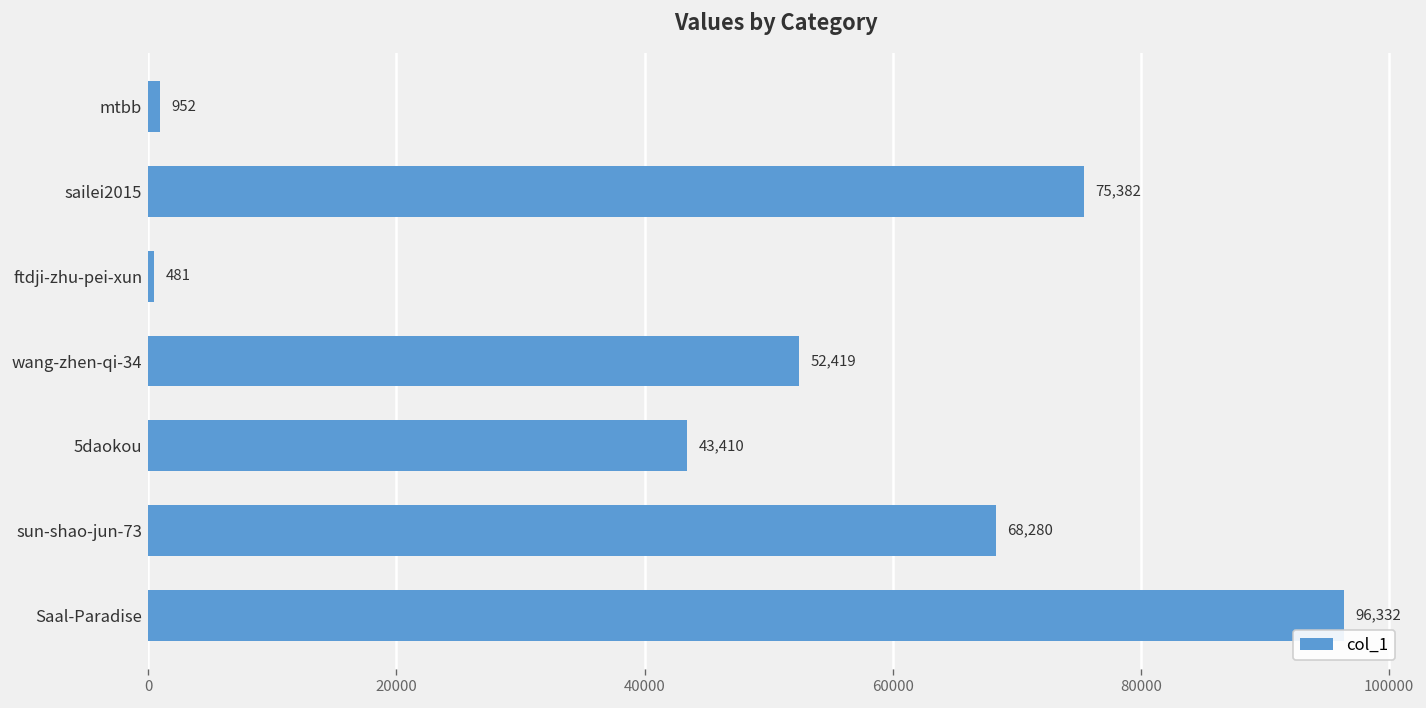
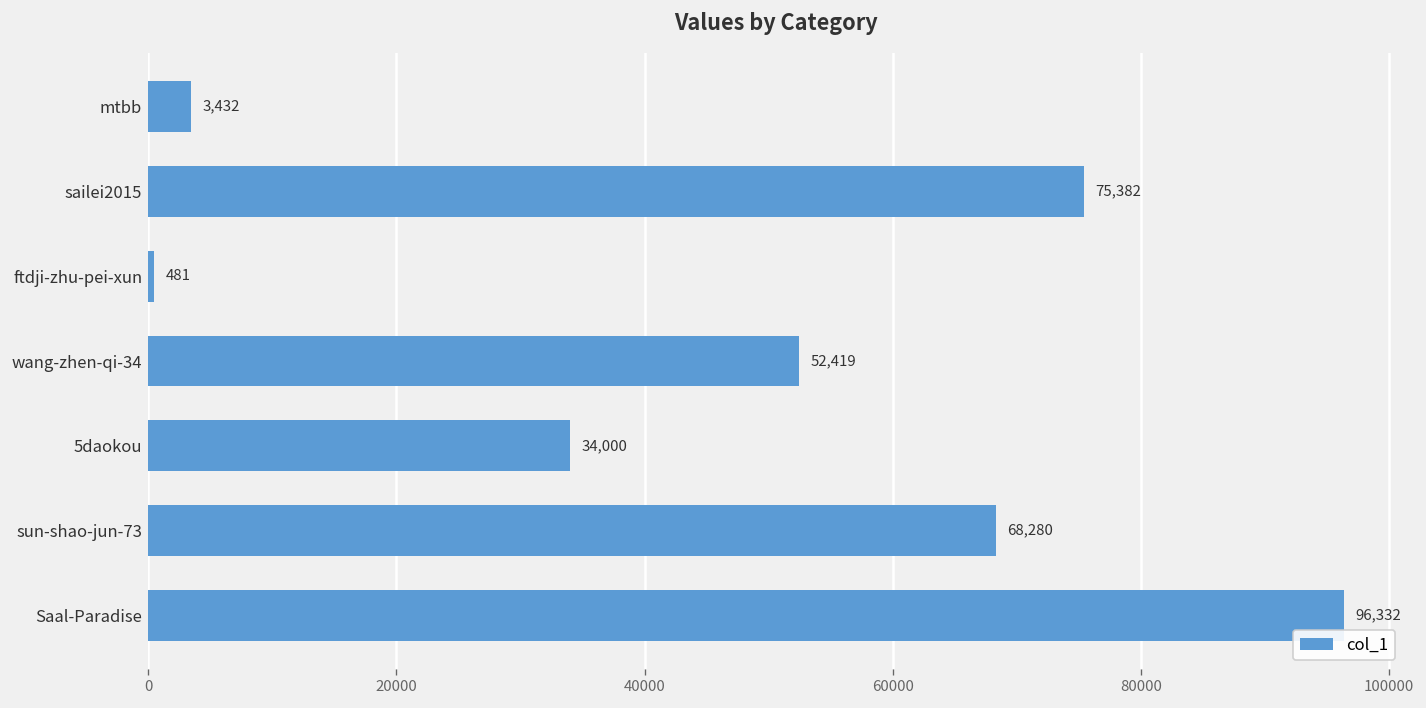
  {
-   "mtbb": "952",
+   "mtbb": "3,432",
    "sailei2015": "75,382",
    "ftdji-zhu-pei-xun": "481",
    "wang-zhen-qi-34": "52,419",
-   "5daokou": "43,410",
+   "5daokou": "34,000",
    "sun-shao-jun-73": "68,280",
    "Saal-Paradise": "96,332"
  }
